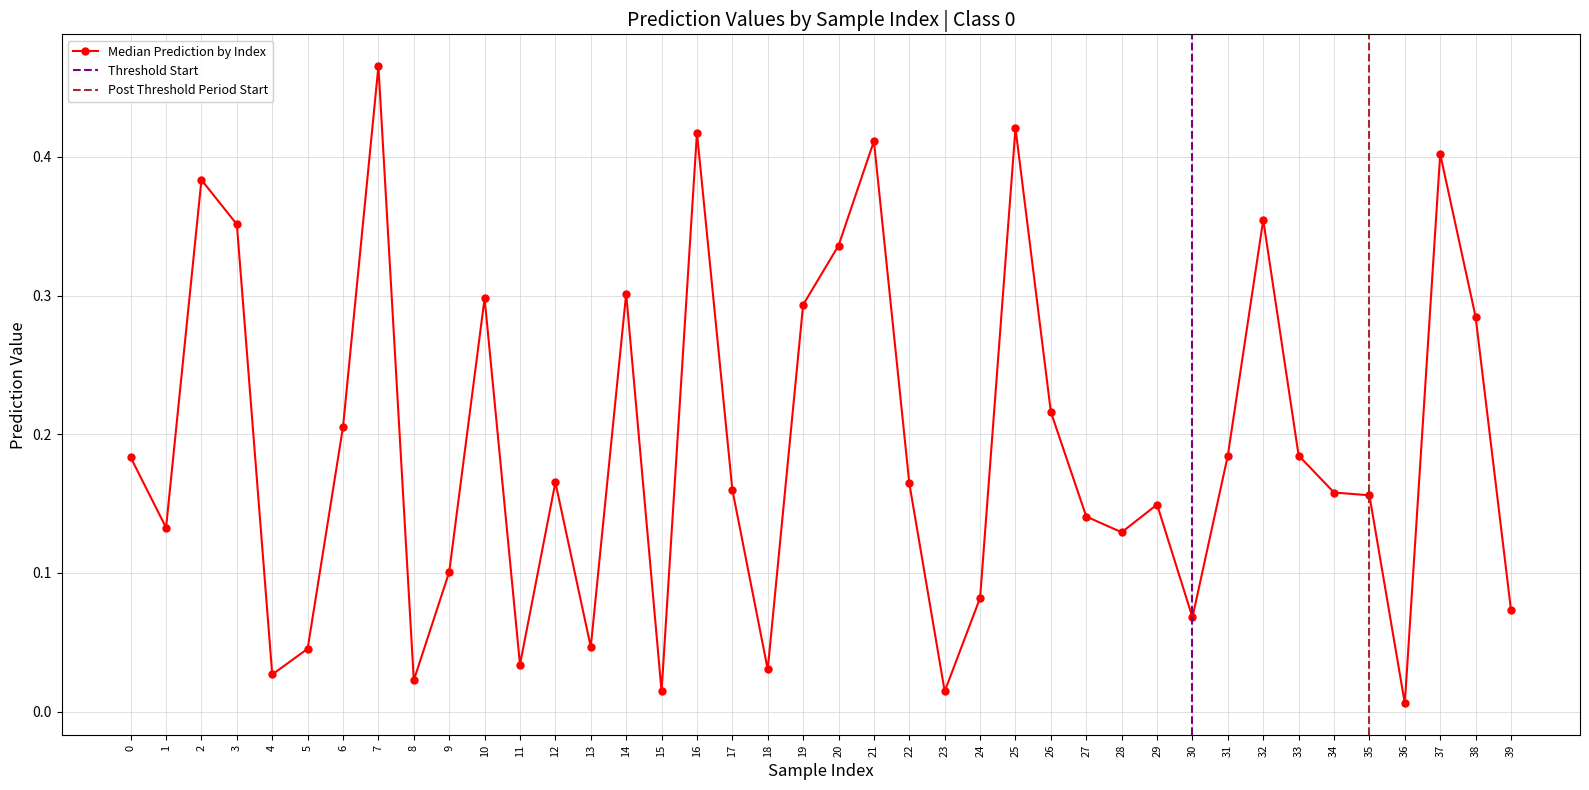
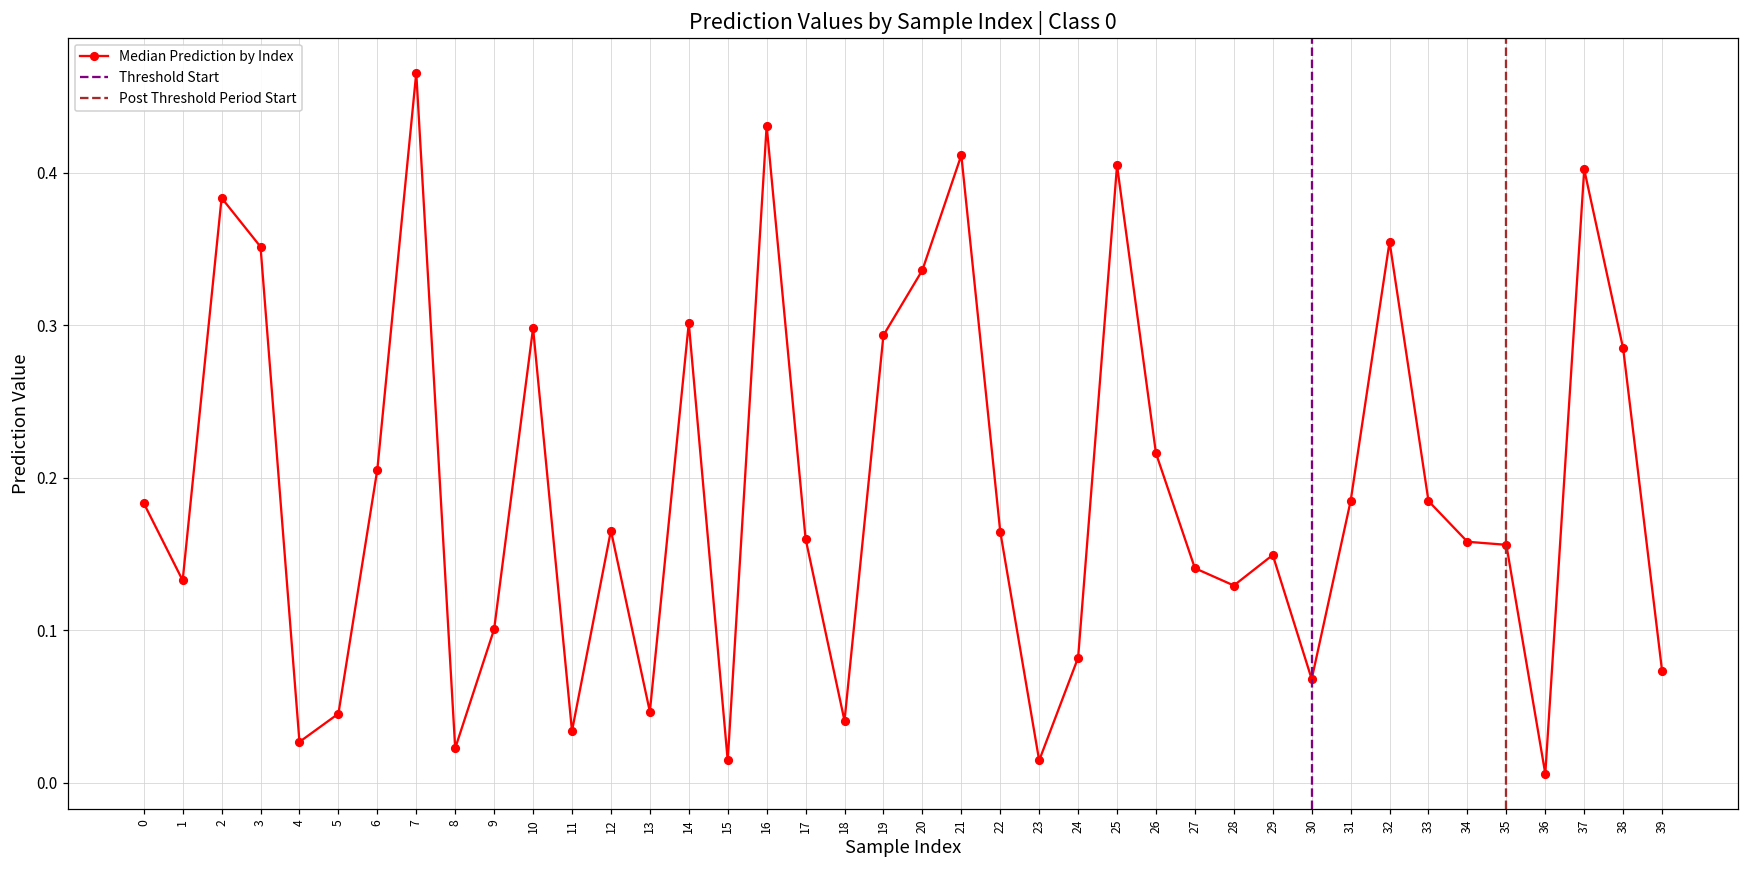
  {
    "0": 0.183,
    "1": 0.133,
    "2": 0.383,
    "3": 0.351,
    "4": 0.027,
    "5": 0.045,
    "6": 0.205,
    "7": 0.465,
    "8": 0.023,
    "9": 0.101,
    "10": 0.298,
    "11": 0.034,
    "12": 0.165,
    "13": 0.047,
    "14": 0.301,
    "15": 0.015,
-   "16": 0.417,
+   "16": 0.431,
    "17": 0.160,
-   "18": 0.030,
+   "18": 0.041,
    "19": 0.293,
    "20": 0.336,
    "21": 0.411,
    "22": 0.165,
    "23": 0.015,
    "24": 0.082,
-   "25": 0.421,
+   "25": 0.405,
    "26": 0.216,
    "27": 0.141,
    "28": 0.129,
    "29": 0.149,
    "30": 0.068,
    "31": 0.185,
    "32": 0.355,
    "33": 0.185,
    "34": 0.158,
    "35": 0.156,
    "36": 0.006,
    "37": 0.402,
    "38": 0.285,
    "39": 0.073
  }
